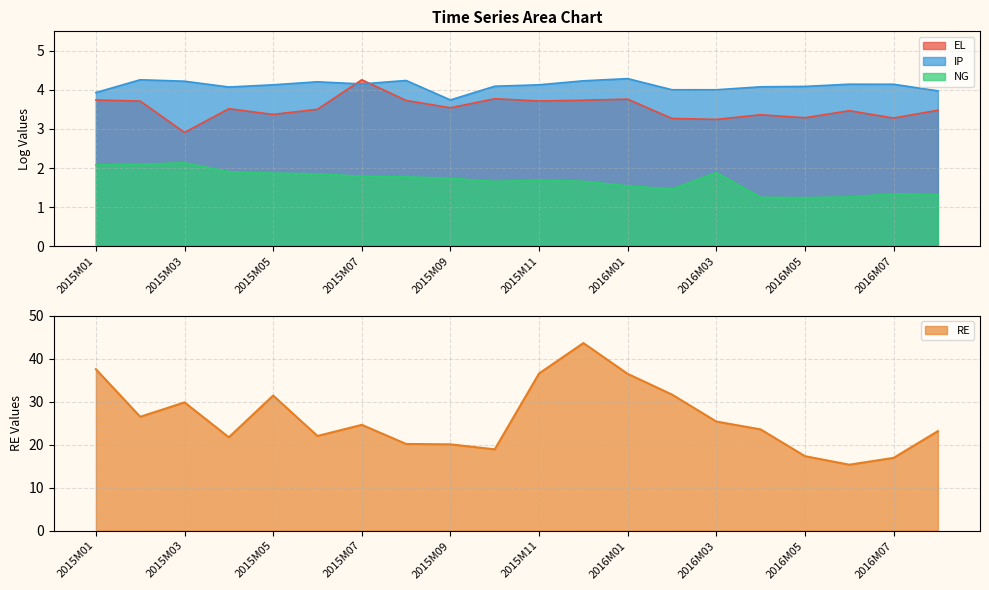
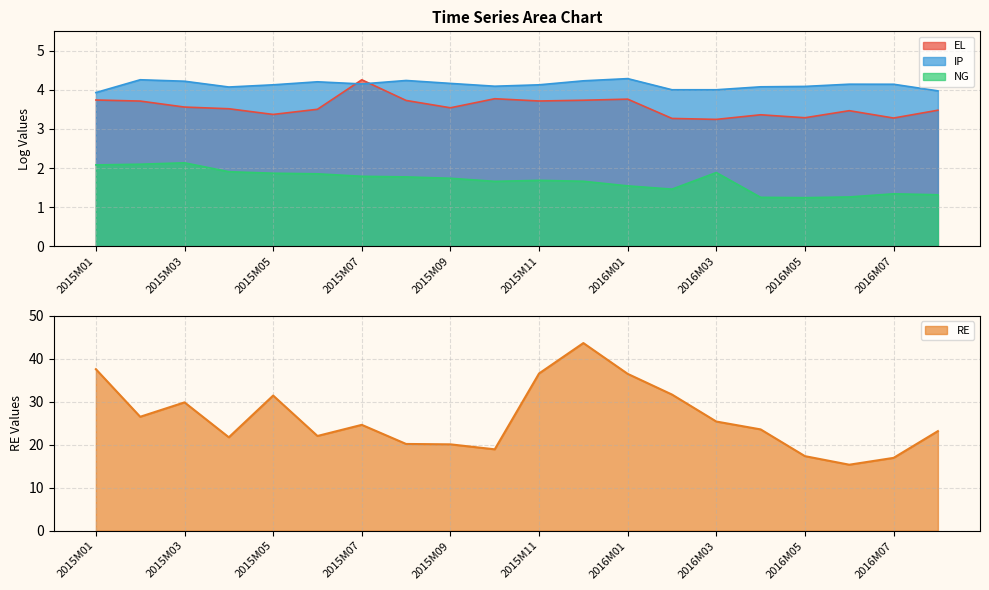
  {
    "Time Series Area Chart": {
      "EL": {
        "2015M01": 3.7,
-       "2015M03": 2.9,
+       "2015M03": 3.6,
        "2015M05": 3.4,
        "2015M07": 4.3,
        "2015M09": 3.5,
        "2015M11": 3.7,
        "2016M01": 3.8,
        "2016M03": 3.2,
        "2016M05": 3.3,
        "2016M07": 3.3
      },
      "IP": {
        "2015M01": 3.9,
        "2015M03": 4.2,
        "2015M05": 4.1,
        "2015M07": 4.2,
-       "2015M09": 3.7,
+       "2015M09": 4.2,
        "2015M11": 4.1,
        "2016M01": 4.3,
        "2016M03": 4.0,
        "2016M05": 4.1,
        "2016M07": 4.1
      },
      "NG": {
        "2015M01": 2.1,
        "2015M03": 2.1,
        "2015M05": 1.9,
        "2015M07": 1.8,
        "2015M09": 1.7,
        "2015M11": 1.7,
        "2016M01": 1.5,
        "2016M03": 1.9,
        "2016M05": 1.2,
        "2016M07": 1.3
      }
    }
  }
